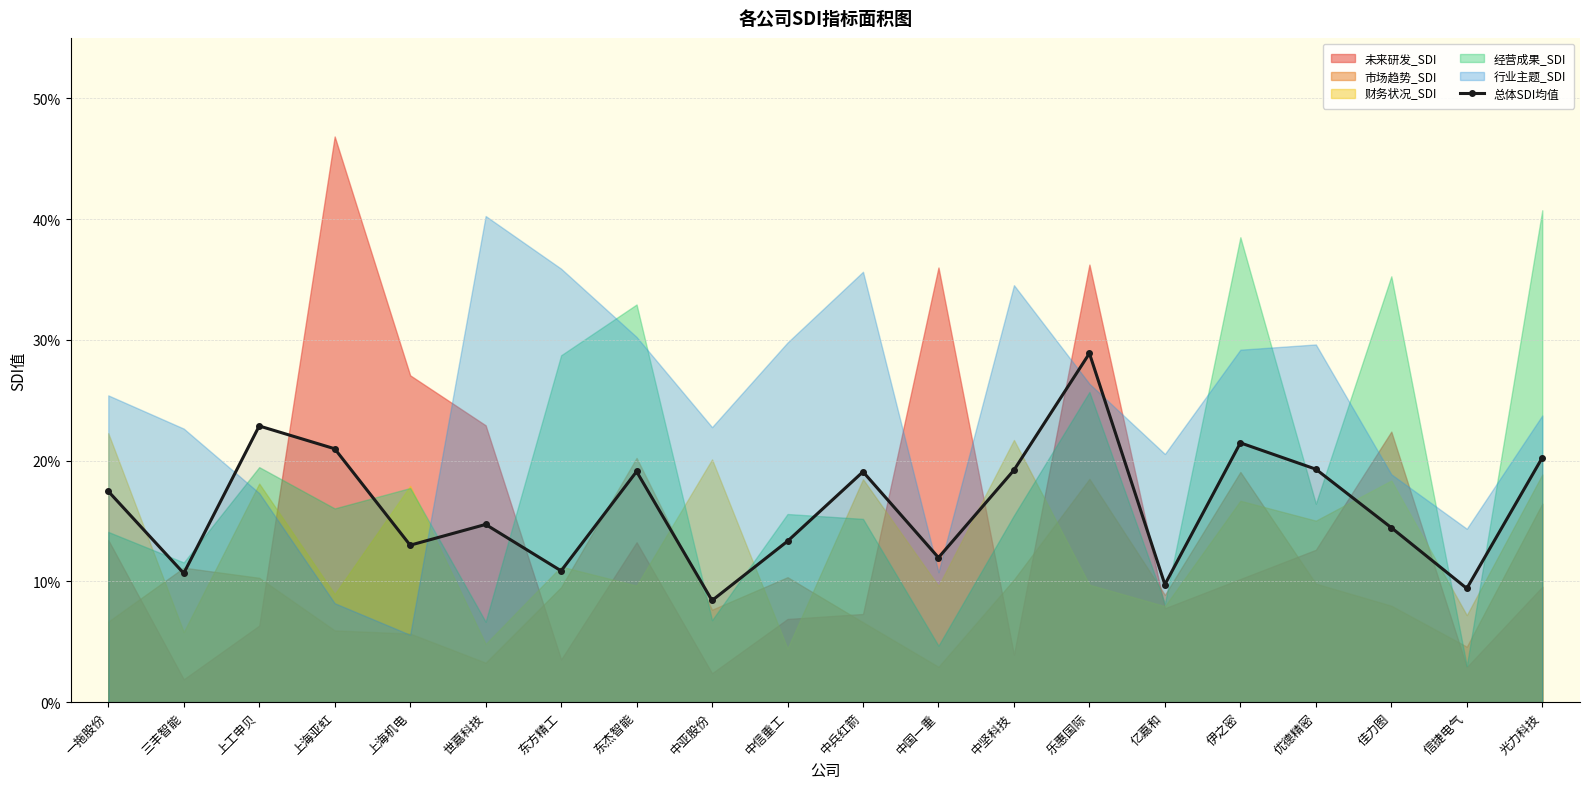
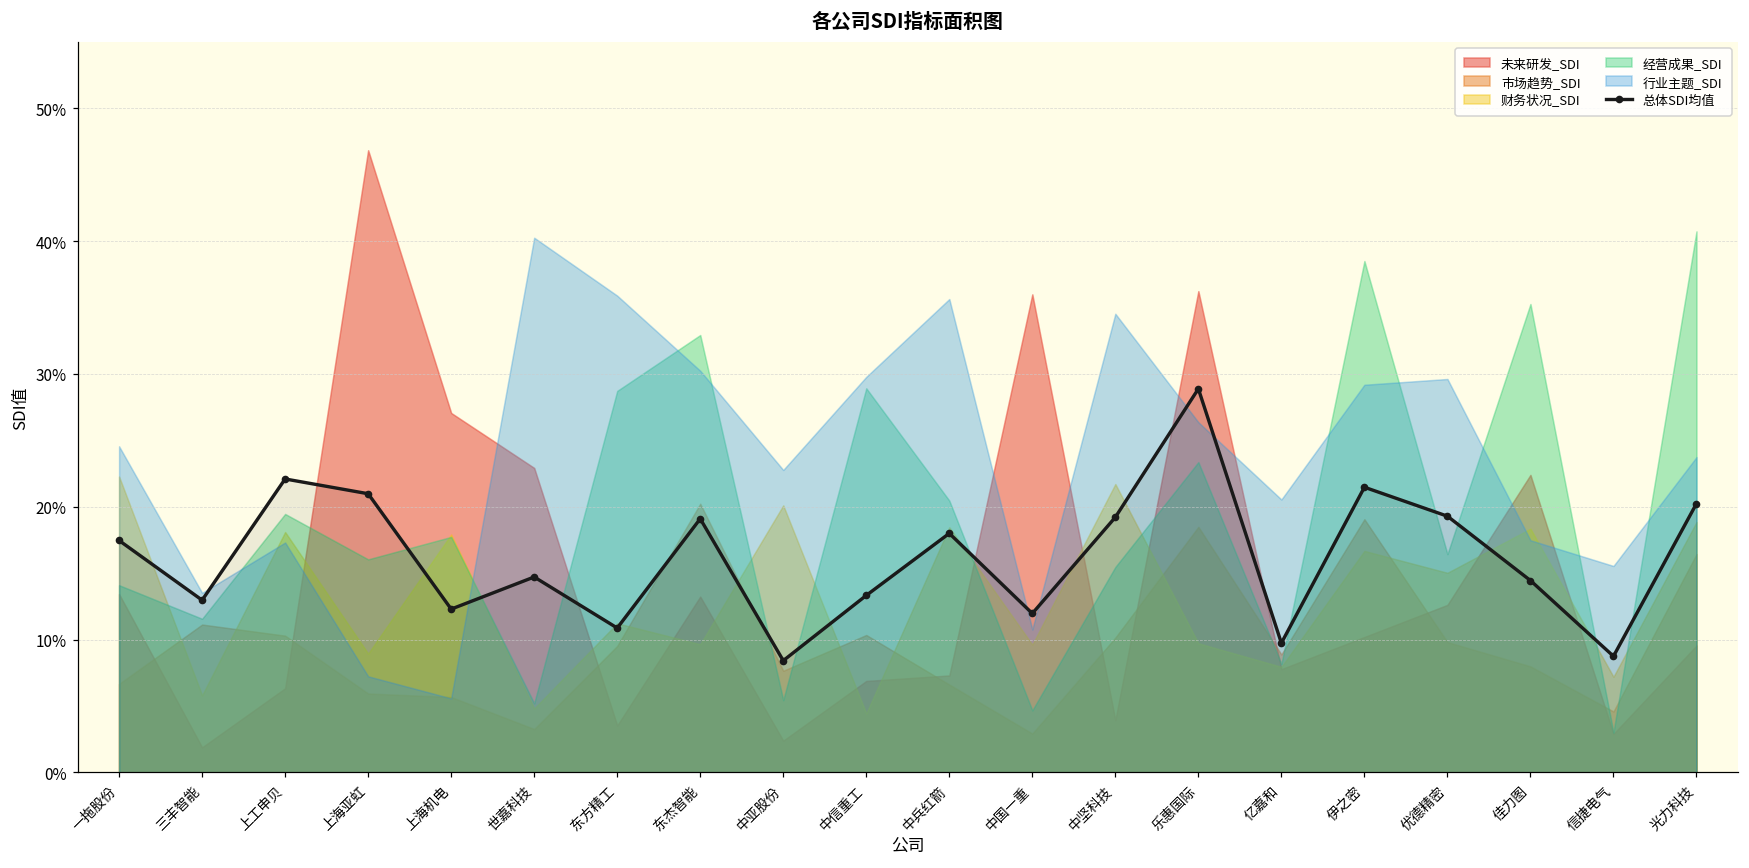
  {
    "总体SDI均值": {
      "一拖股份": "17.5%",
-     "三丰智能": "10.7%",
-     "上工申贝": "22.9%",
+     "三丰智能": "13.0%",
+     "上工申贝": "22.1%",
      "上海亚虹": "21.0%",
-     "上海机电": "13.0%",
+     "上海机电": "12.3%",
      "世嘉科技": "14.7%",
      "东方精工": "10.9%",
      "东杰智能": "19.1%",
      "中亚股份": "8.4%",
      "中信重工": "13.3%",
-     "中兵红箭": "19.1%",
+     "中兵红箭": "18.0%",
      "中国一重": "12.0%",
      "中坚科技": "19.2%",
      "乐惠国际": "28.9%",
      "亿嘉和": "9.7%",
      "伊之密": "21.5%",
      "优德精密": "19.3%",
      "佳力图": "14.4%",
-     "信捷电气": "9.4%",
+     "信捷电气": "8.8%",
      "光力科技": "20.2%"
    },
    "经营成果_SDI": {
      "一拖股份": "14.1%",
      "三丰智能": "11.6%",
      "上工申贝": "19.5%",
      "上海亚虹": "16.0%",
-     "世嘉科技": "6.7%",
+     "世嘉科技": "5.2%",
      "东方精工": "28.7%",
      "东杰智能": "32.9%",
-     "中亚股份": "6.8%",
-     "中信重工": "15.6%",
-     "中兵红箭": "15.2%",
+     "中亚股份": "5.4%",
+     "中信重工": "28.9%",
+     "中兵红箭": "20.5%",
      "中国一重": "4.7%",
      "中坚科技": "15.5%",
-     "乐惠国际": "25.7%",
+     "乐惠国际": "23.4%",
      "亿嘉和": "8.2%",
      "伊之密": "38.5%",
      "优德精密": "16.4%",
      "佳力图": "35.3%",
      "光力科技": "40.7%"
    },
    "行业主题_SDI": {
-     "一拖股份": "25.4%",
-     "三丰智能": "22.7%",
+     "一拖股份": "24.6%",
+     "三丰智能": "13.5%",
      "上工申贝": "17.3%",
-     "上海亚虹": "8.2%",
+     "上海亚虹": "7.2%",
      "世嘉科技": "40.3%",
      "东方精工": "35.9%",
      "东杰智能": "30.2%",
      "中亚股份": "22.8%",
      "中信重工": "29.8%",
      "中兵红箭": "35.6%",
      "中国一重": "10.8%",
      "中坚科技": "34.5%",
      "乐惠国际": "26.4%",
      "亿嘉和": "20.5%",
      "伊之密": "29.2%",
      "优德精密": "29.6%",
-     "佳力图": "18.9%",
-     "信捷电气": "14.4%",
+     "佳力图": "17.5%",
+     "信捷电气": "15.5%",
      "光力科技": "23.7%"
    }
  }
